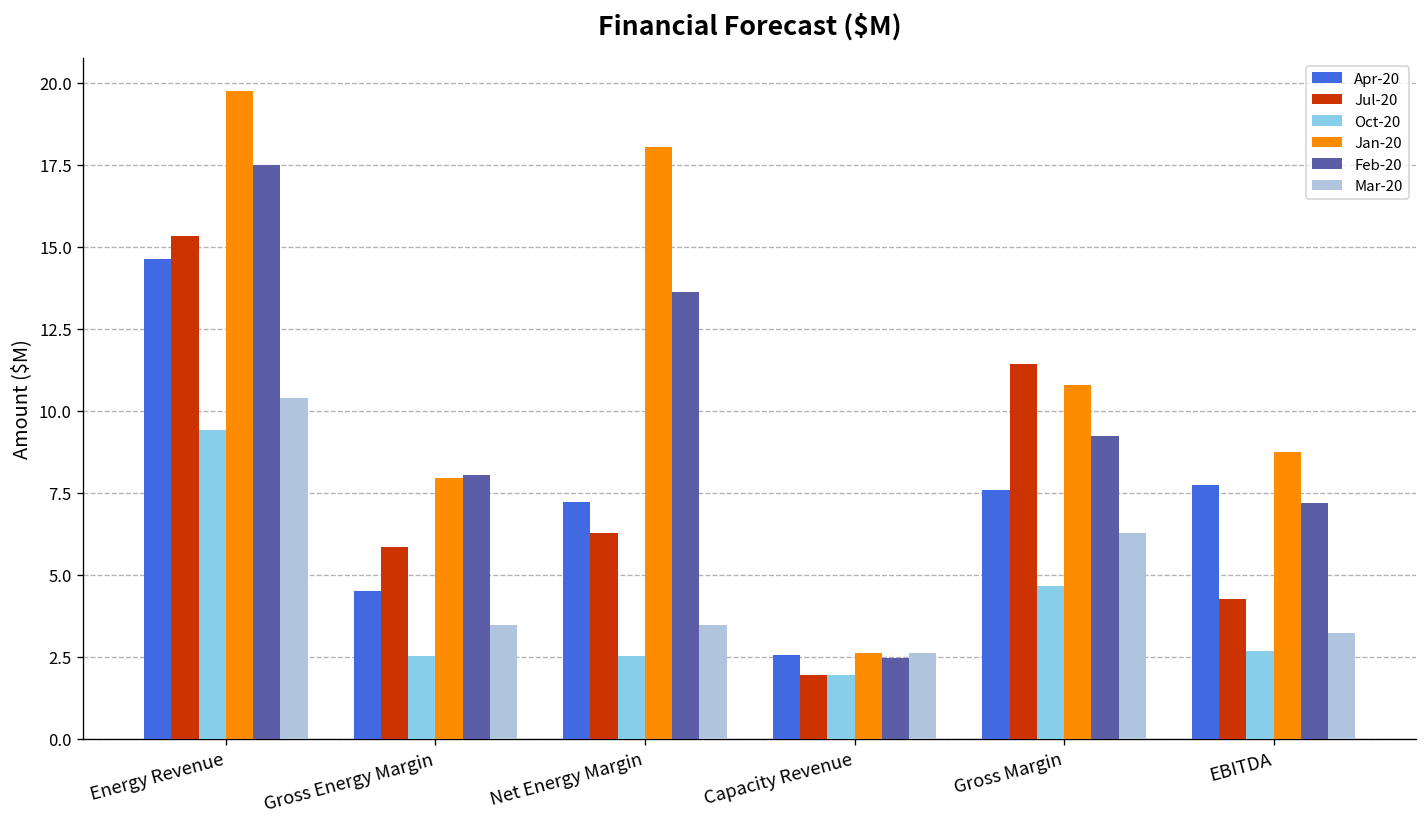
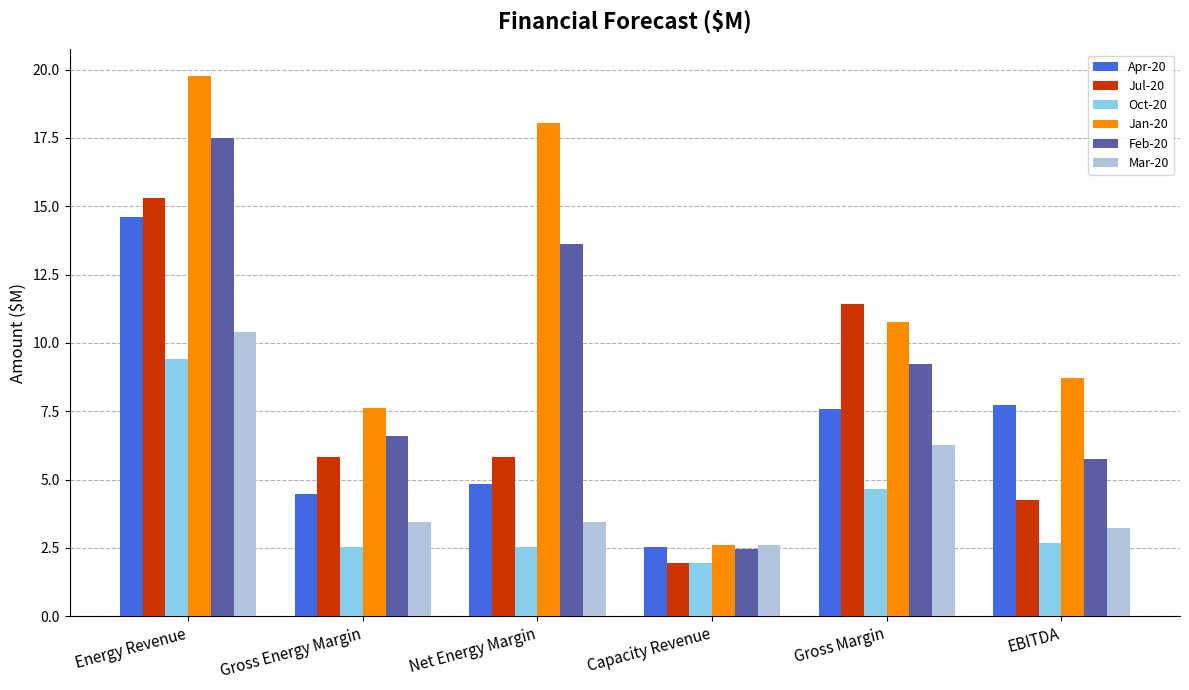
  {
    "Apr-20": {
      "Energy Revenue": 14.6,
      "Gross Energy Margin": 4.5,
-     "Net Energy Margin": 7.2,
+     "Net Energy Margin": 4.9,
      "Capacity Revenue": 2.5,
      "Gross Margin": 7.6,
      "EBITDA": 7.7
    },
    "Jul-20": {
      "Energy Revenue": 15.3,
      "Gross Energy Margin": 5.8,
-     "Net Energy Margin": 6.3,
+     "Net Energy Margin": 5.8,
      "Capacity Revenue": 1.9,
      "Gross Margin": 11.4,
      "EBITDA": 4.3
    },
    "Jan-20": {
      "Energy Revenue": 19.8,
-     "Gross Energy Margin": 8.0,
+     "Gross Energy Margin": 7.6,
      "Net Energy Margin": 18.0,
      "Capacity Revenue": 2.6,
      "Gross Margin": 10.8,
      "EBITDA": 8.7
    },
    "Feb-20": {
      "Energy Revenue": 17.5,
-     "Gross Energy Margin": 8.0,
+     "Gross Energy Margin": 6.6,
      "Net Energy Margin": 13.6,
      "Capacity Revenue": 2.5,
      "Gross Margin": 9.2,
-     "EBITDA": 7.2
+     "EBITDA": 5.7
    }
  }
